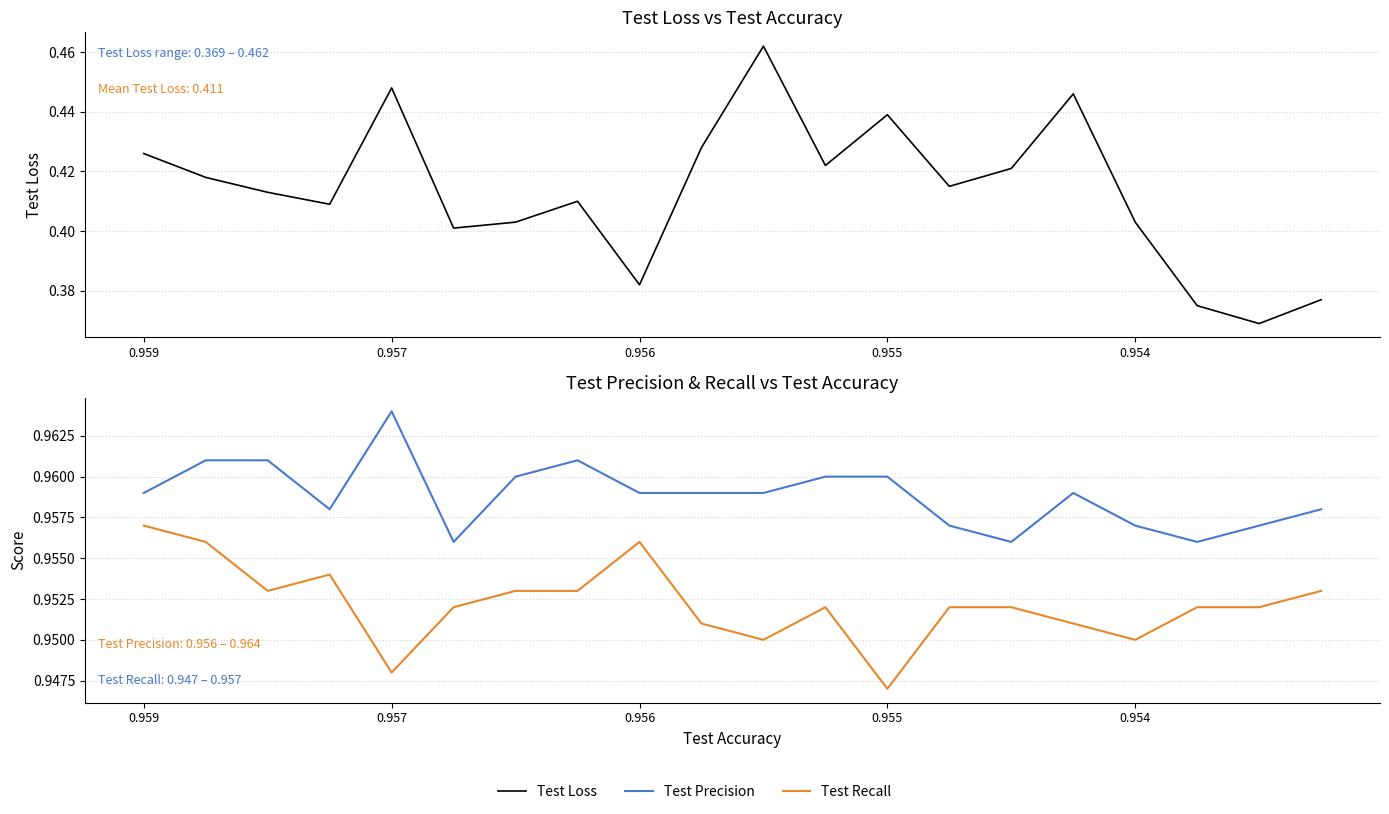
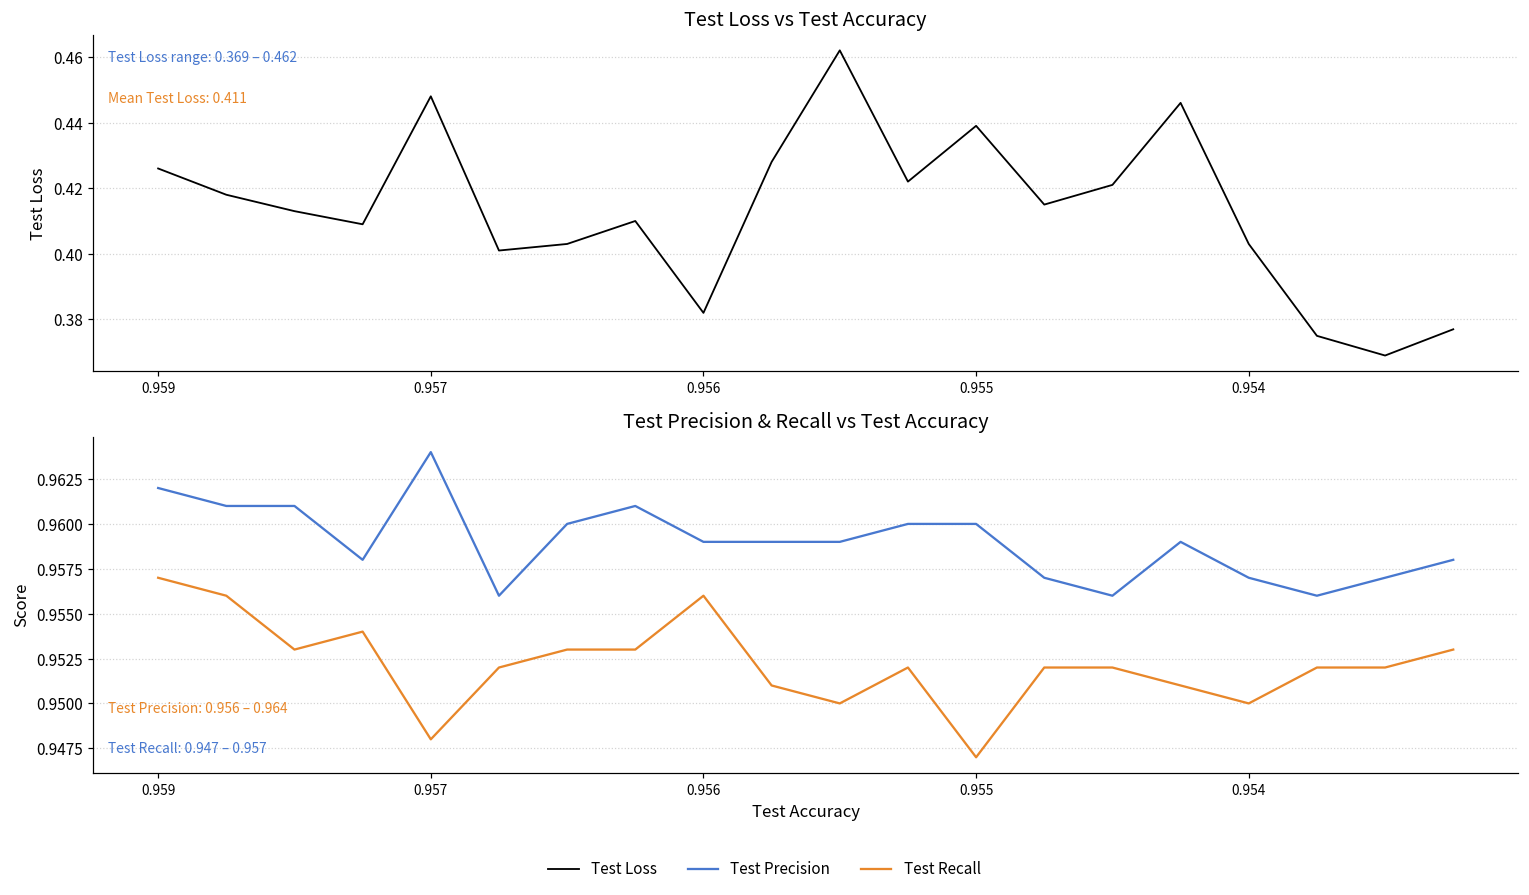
  {
    "Test Loss vs Test Accuracy": {
      "0.959": 0.426
    },
    "Test Precision & Recall vs Test Accuracy": {
      "Test Precision": {
-       "0.959": 0.959
+       "0.959": 0.962
      },
      "Test Recall": {
        "0.959": 0.957
      }
    }
  }
